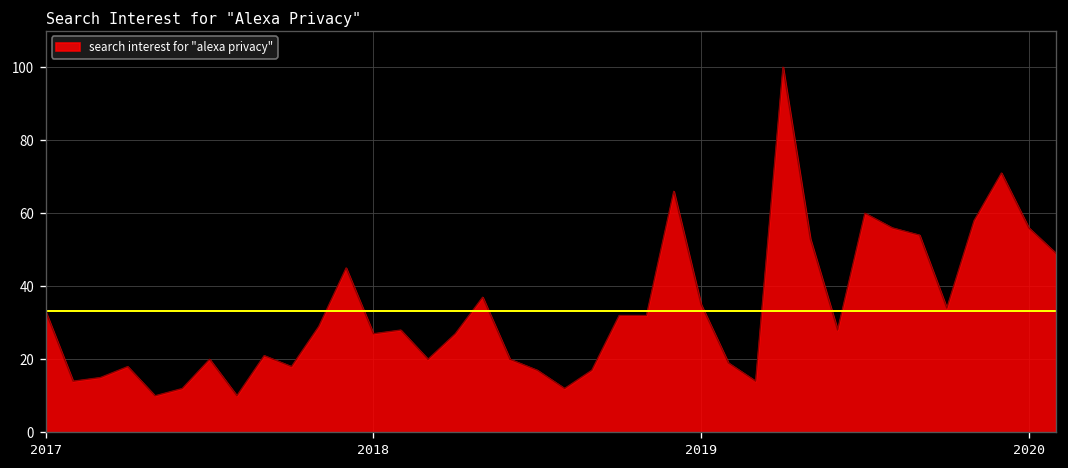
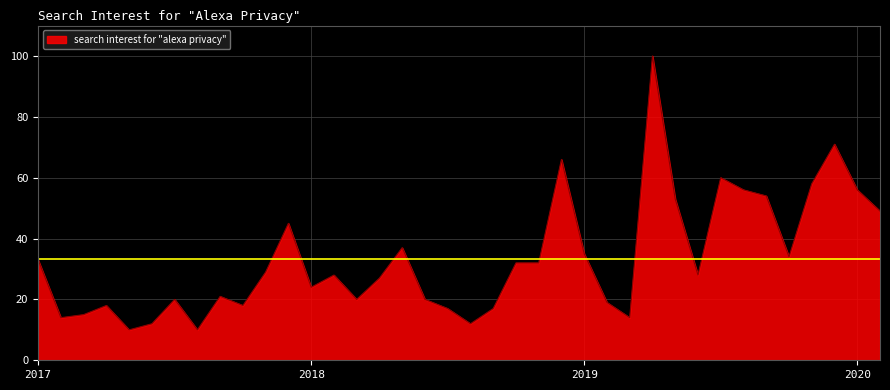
  {
    "2017": 33,
-   "2018": 27,
+   "2018": 24,
    "2019": 35,
    "2020": 56
  }
